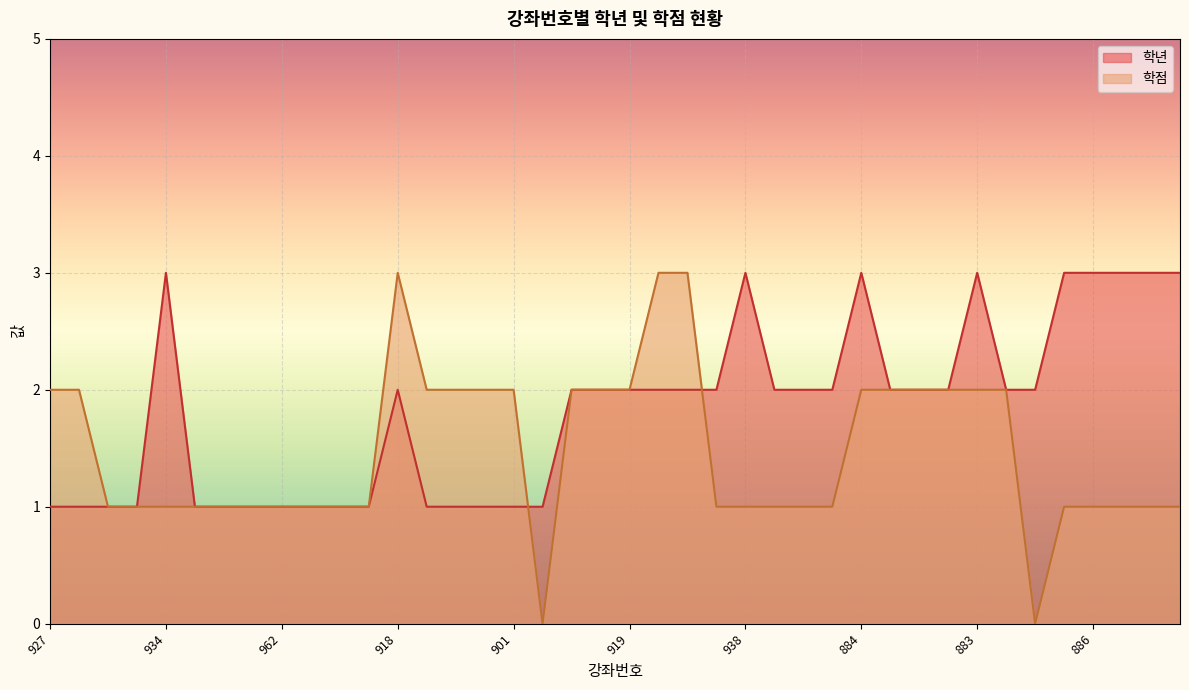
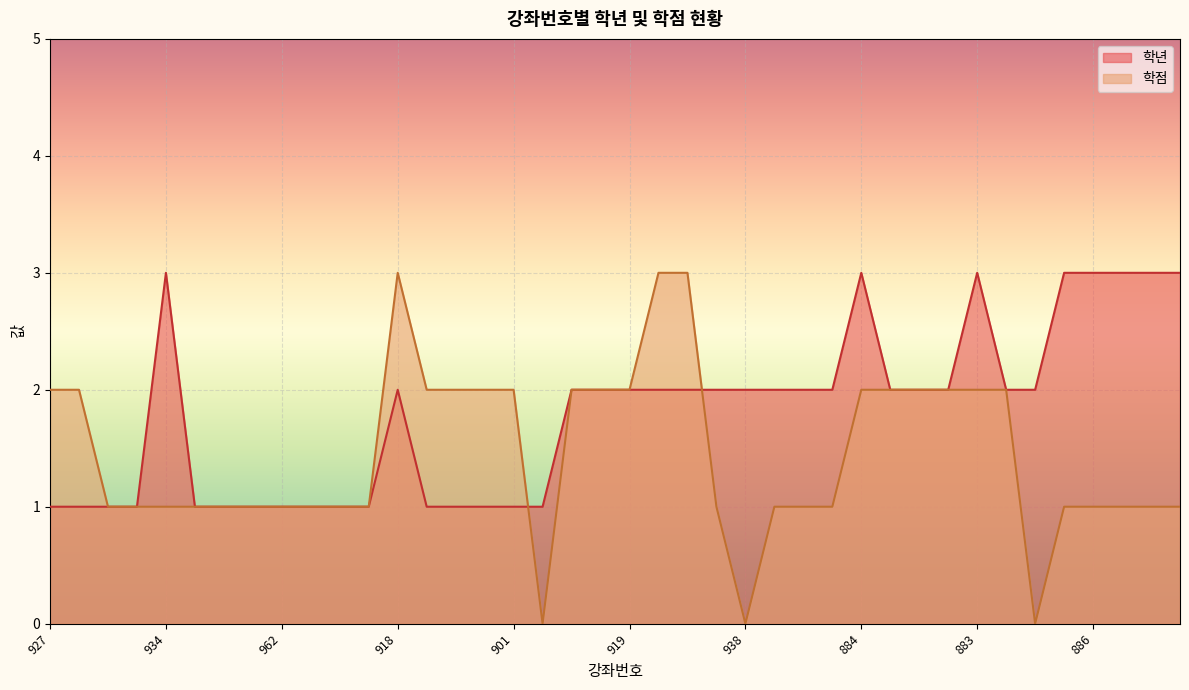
  {
    "학년": {
      "927": 1,
      "934": 3,
      "918": 2,
      "901": 1,
-     "938": 3,
+     "938": 2,
      "884": 3,
      "883": 3,
      "886": 3
    },
    "학점": {
      "927": 2,
      "934": 1,
      "918": 3,
      "901": 2,
-     "938": 1,
+     "938": 0,
      "884": 2,
      "883": 2,
      "886": 1
    }
  }
